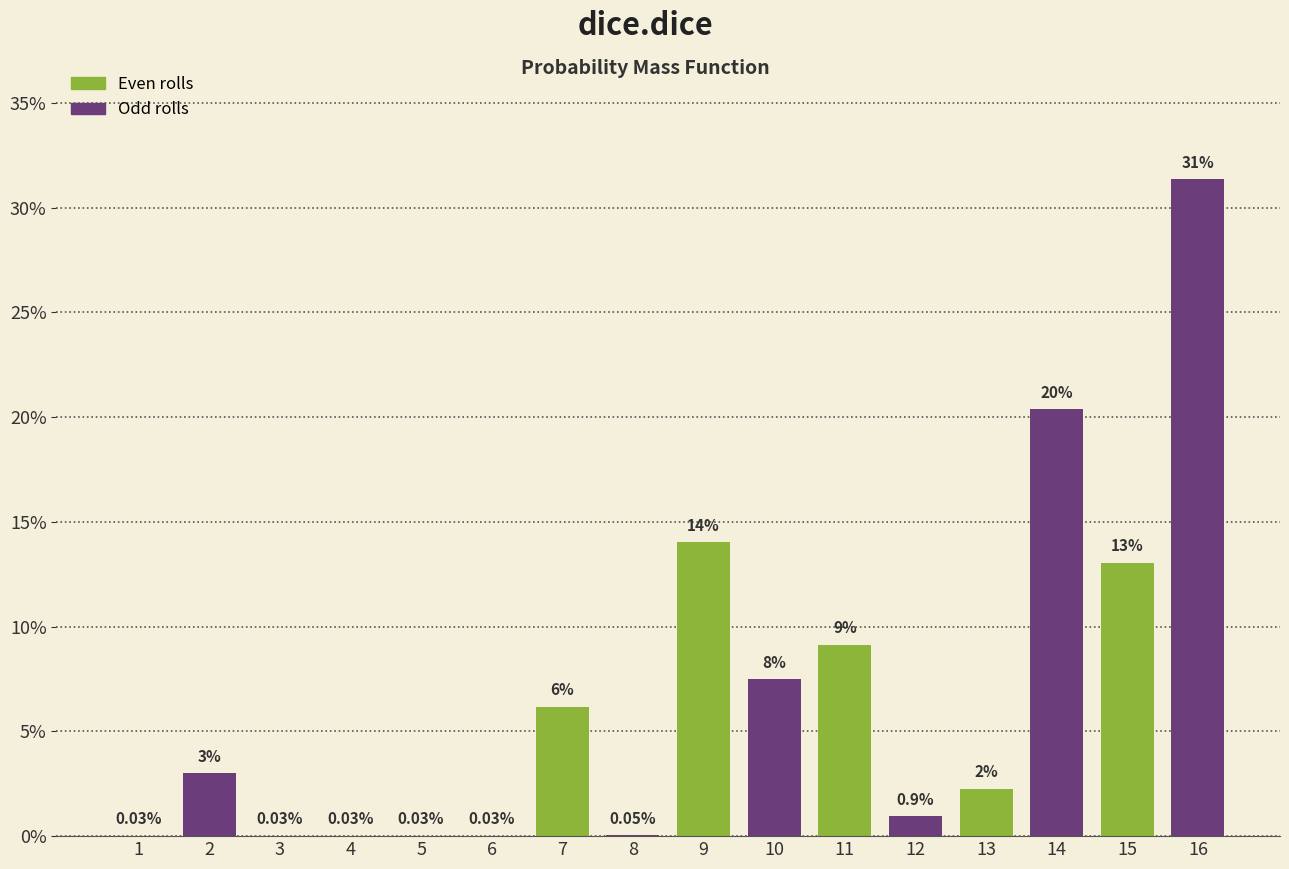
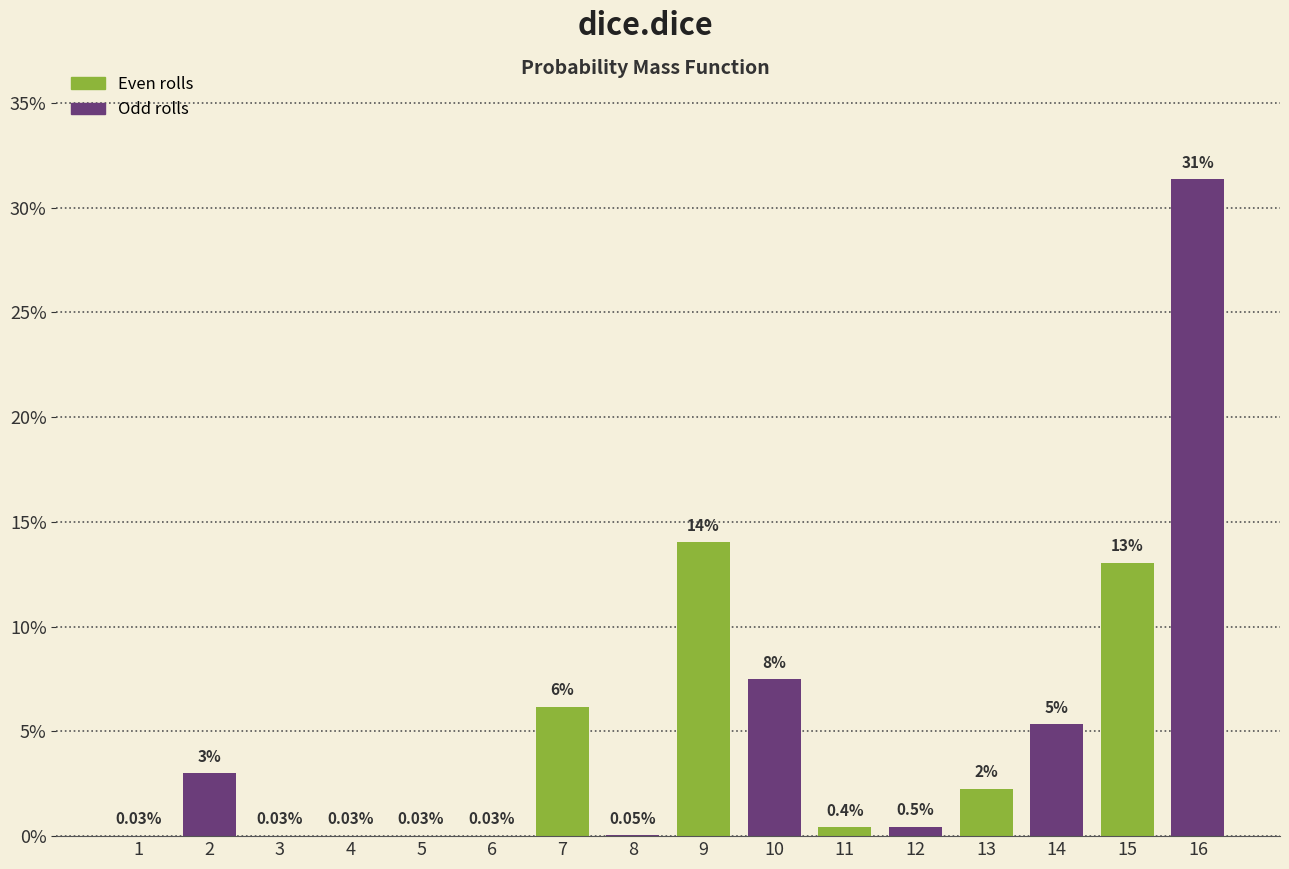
  {
    "1": "0.03%",
    "2": "3%",
    "3": "0.03%",
    "4": "0.03%",
    "5": "0.03%",
    "6": "0.03%",
    "7": "6%",
    "8": "0.05%",
    "9": "14%",
    "10": "8%",
-   "11": "9%",
-   "12": "0.9%",
+   "11": "0.4%",
+   "12": "0.5%",
    "13": "2%",
-   "14": "20%",
+   "14": "5%",
    "15": "13%",
    "16": "31%"
  }
